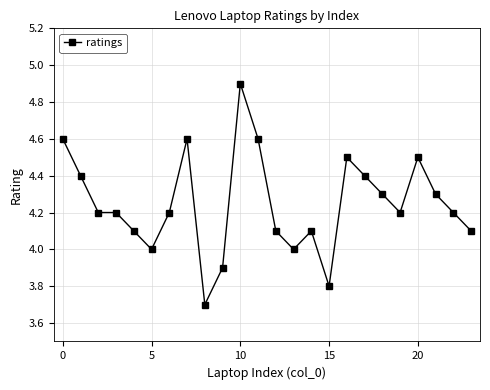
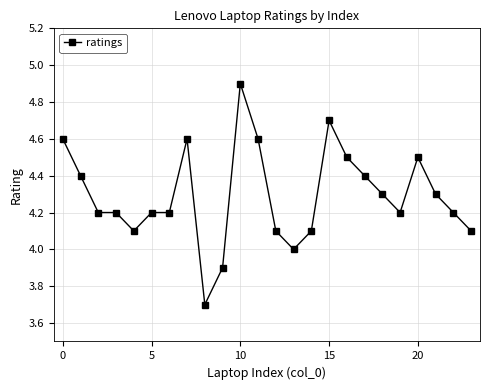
  {
    "0": 4.6,
-   "5": 4.0,
+   "5": 4.2,
    "10": 4.9,
-   "15": 3.8,
+   "15": 4.7,
    "20": 4.5
  }
